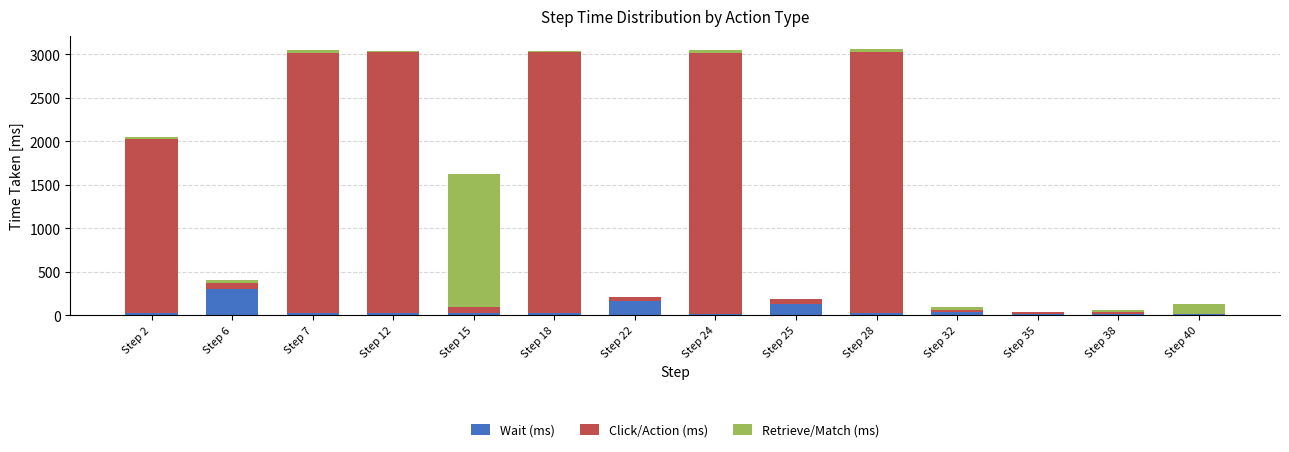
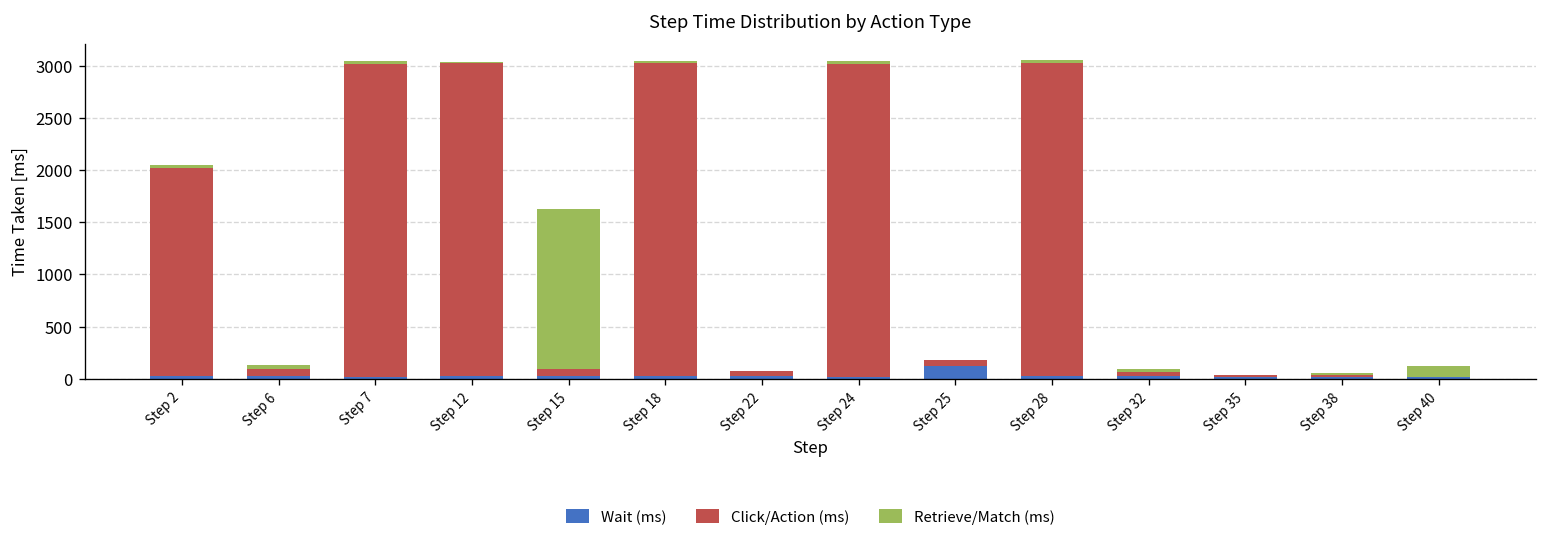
  {
    "Wait (ms)": {
-     "Step 6": 300,
-     "Step 22": 200,
+     "Step 6": 0,
+     "Step 22": 0,
      "Step 25": 100,
      "Step 28": 0,
      "Step 32": 0
    },
    "Click/Action (ms)": {
      "Step 2": 2000,
      "Step 6": 100,
      "Step 7": 3000,
      "Step 12": 3000,
      "Step 15": 100,
      "Step 18": 3000,
      "Step 22": 0,
      "Step 24": 3000,
      "Step 25": 100,
      "Step 28": 3000,
      "Step 32": 0,
      "Step 40": 0
    },
    "Retrieve/Match (ms)": {
      "Step 6": 0,
      "Step 7": 0,
      "Step 15": 1500,
      "Step 22": 0,
      "Step 24": 0,
      "Step 25": 0,
      "Step 28": 0,
      "Step 32": 0,
      "Step 35": 0,
      "Step 40": 100
    }
  }
